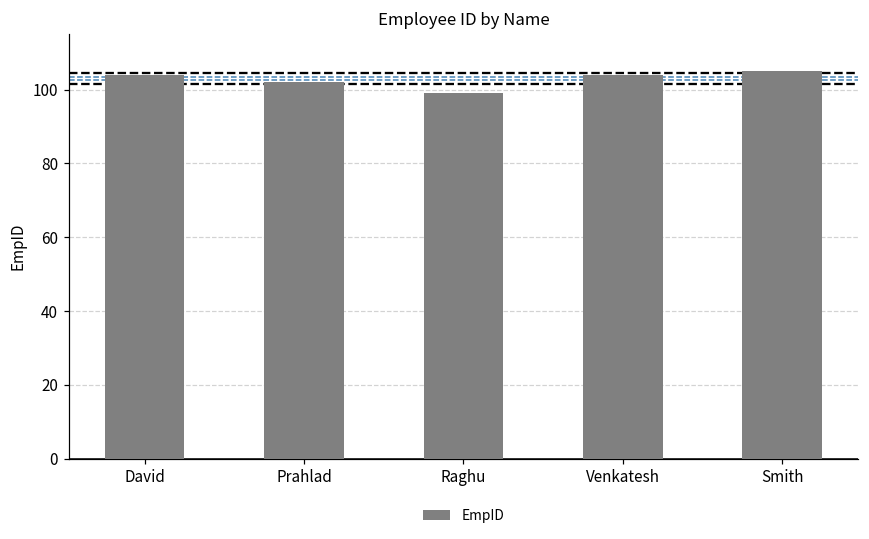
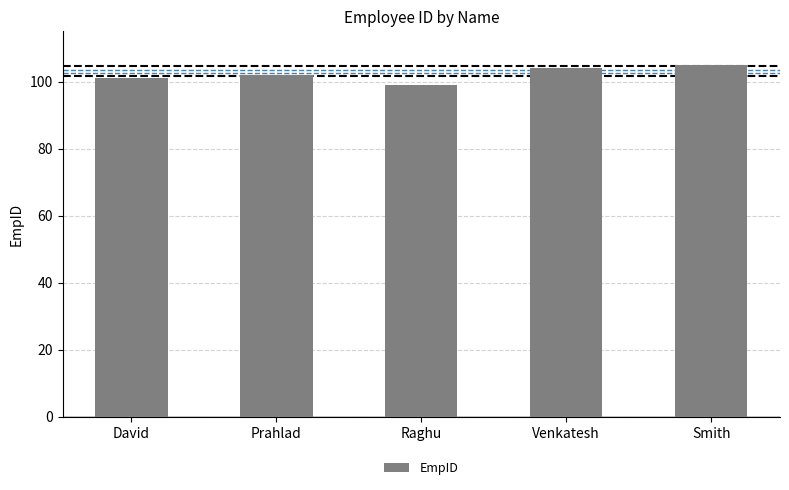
  {
-   "David": 104,
+   "David": 101,
    "Prahlad": 102,
    "Raghu": 99,
    "Venkatesh": 104,
    "Smith": 105
  }
